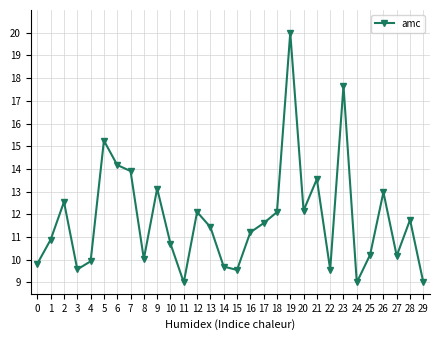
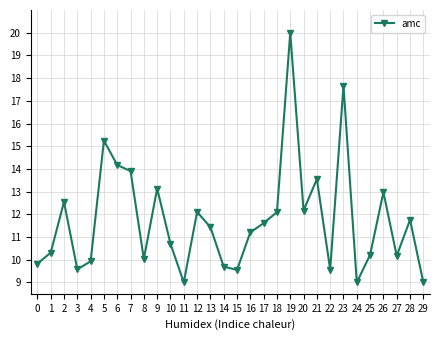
  {
    "0": 9.8,
-   "1": 10.9,
+   "1": 10.3,
    "2": 12.5,
    "3": 9.6,
    "4": 9.9,
    "5": 15.2,
    "6": 14.2,
    "7": 13.9,
    "8": 10.0,
    "9": 13.1,
    "10": 10.7,
    "11": 9.0,
    "12": 12.1,
    "13": 11.4,
    "14": 9.7,
    "15": 9.6,
    "16": 11.2,
    "17": 11.6,
    "18": 12.1,
    "19": 20.0,
    "20": 12.2,
    "21": 13.6,
    "22": 9.6,
    "23": 17.7,
    "24": 9.0,
    "25": 10.2,
    "26": 13.0,
    "27": 10.2,
    "28": 11.8,
    "29": 9.0
  }
